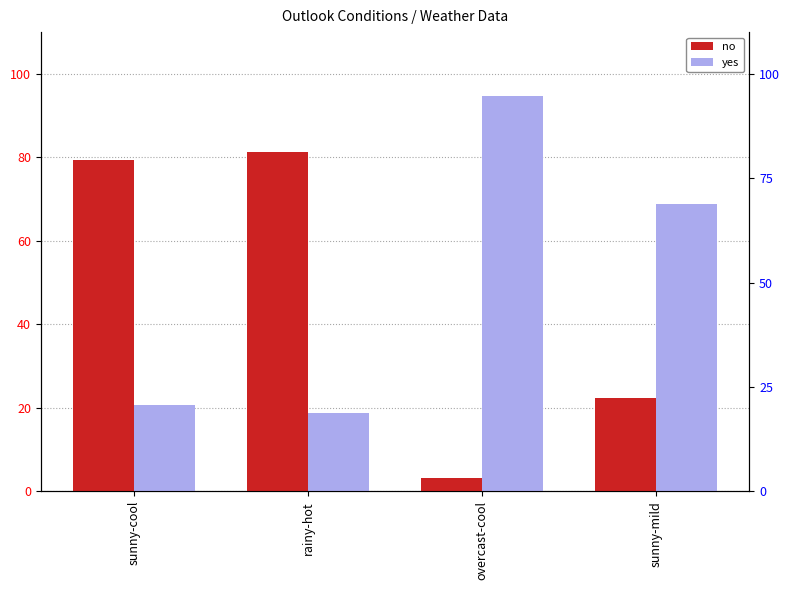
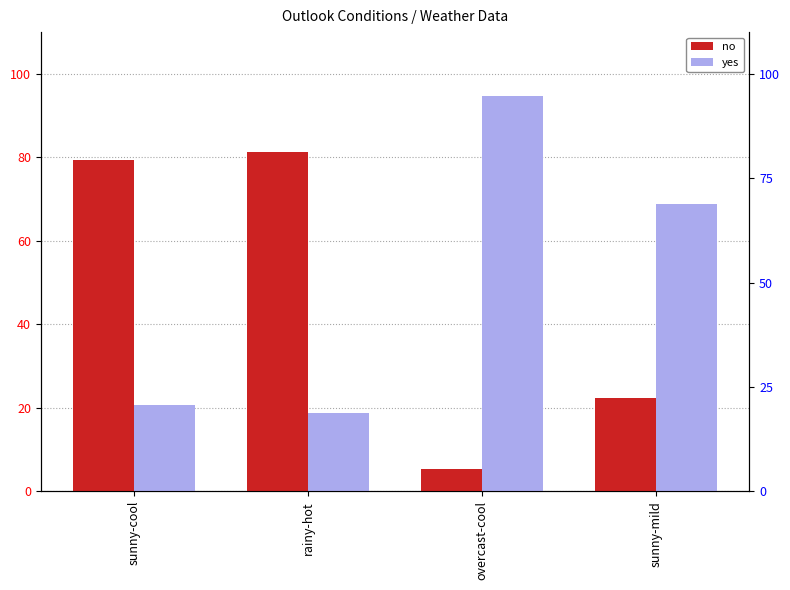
  {
    "no": {
      "sunny-cool": 79,
      "rainy-hot": 81,
-     "overcast-cool": 3,
+     "overcast-cool": 5,
      "sunny-mild": 22
    },
    "yes": {
      "sunny-cool": 21,
      "rainy-hot": 19,
      "overcast-cool": 95,
      "sunny-mild": 69
    }
  }
